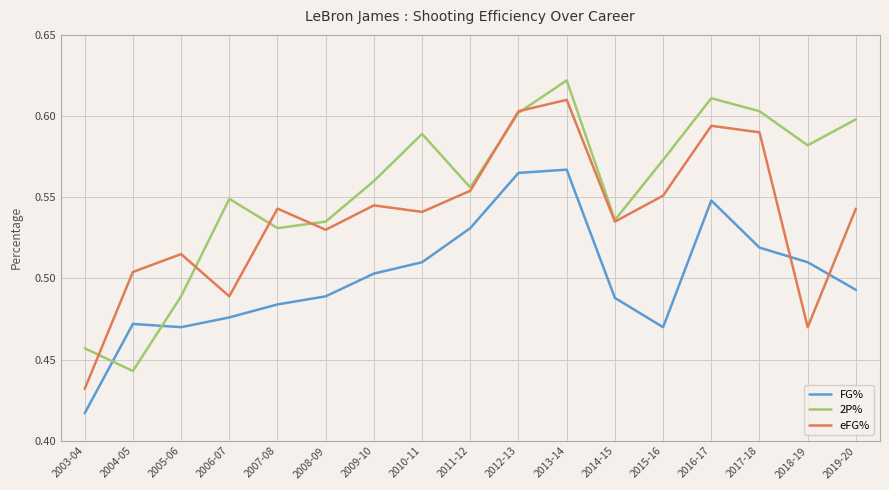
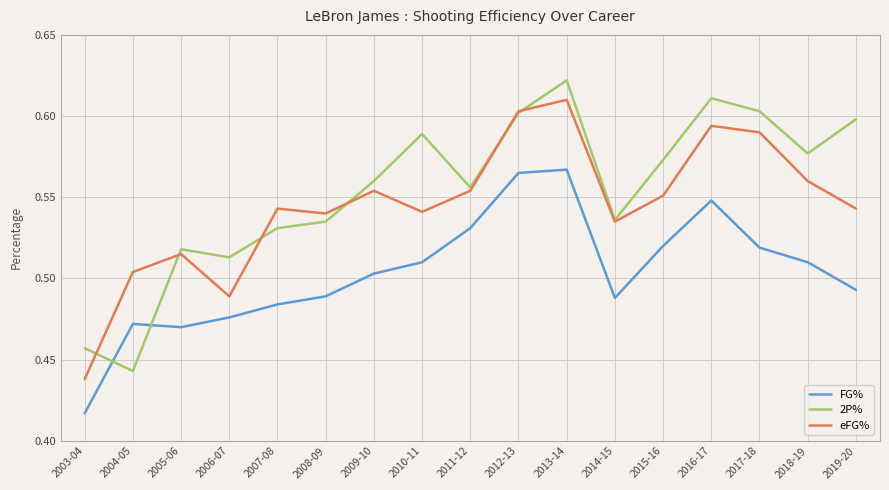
  {
    "FG%": {
      "2003-04": 0.417,
      "2004-05": 0.472,
      "2005-06": 0.47,
      "2006-07": 0.476,
      "2007-08": 0.484,
      "2008-09": 0.49,
      "2009-10": 0.503,
      "2010-11": 0.51,
      "2011-12": 0.53,
      "2012-13": 0.565,
      "2013-14": 0.567,
      "2014-15": 0.488,
-     "2015-16": 0.47,
+     "2015-16": 0.52,
      "2016-17": 0.548,
      "2017-18": 0.52,
      "2018-19": 0.51,
      "2019-20": 0.493
    },
    "2P%": {
      "2003-04": 0.457,
      "2004-05": 0.443,
-     "2005-06": 0.489,
-     "2006-07": 0.549,
+     "2005-06": 0.518,
+     "2006-07": 0.513,
      "2007-08": 0.531,
      "2008-09": 0.535,
      "2009-10": 0.560,
      "2010-11": 0.589,
      "2011-12": 0.556,
      "2013-14": 0.622,
      "2015-16": 0.573,
      "2016-17": 0.611,
      "2017-18": 0.603,
-     "2018-19": 0.582,
+     "2018-19": 0.577,
      "2019-20": 0.598
    },
    "eFG%": {
-     "2003-04": 0.432,
+     "2003-04": 0.438,
      "2004-05": 0.504,
      "2005-06": 0.515,
      "2006-07": 0.489,
      "2007-08": 0.543,
-     "2008-09": 0.53,
-     "2009-10": 0.545,
+     "2008-09": 0.54,
+     "2009-10": 0.554,
      "2010-11": 0.541,
      "2011-12": 0.554,
      "2013-14": 0.610,
      "2015-16": 0.551,
      "2016-17": 0.594,
      "2017-18": 0.590,
-     "2018-19": 0.47,
+     "2018-19": 0.56,
      "2019-20": 0.543
    }
  }
